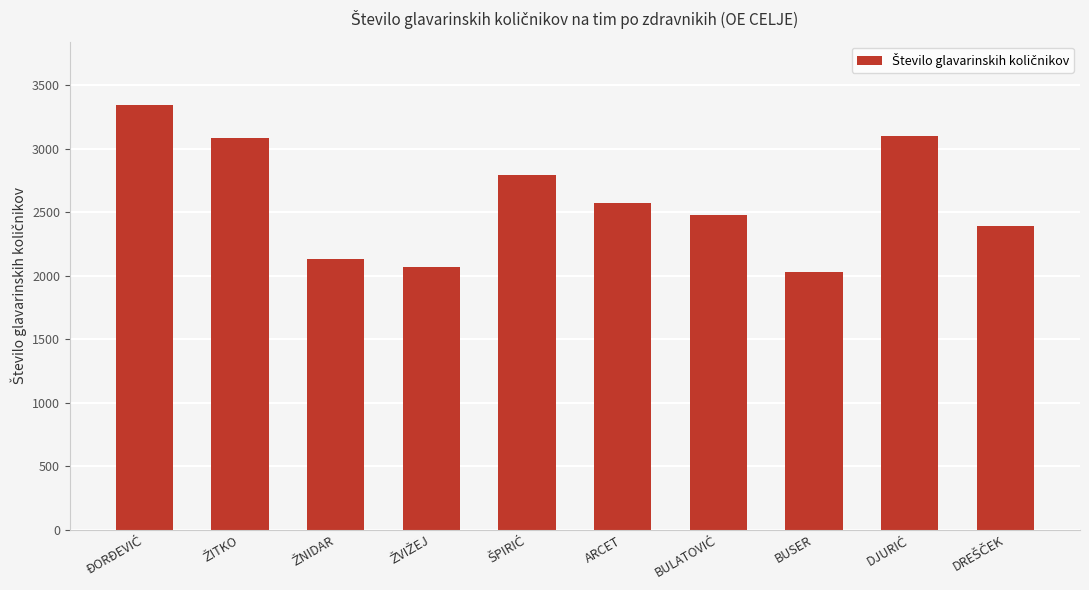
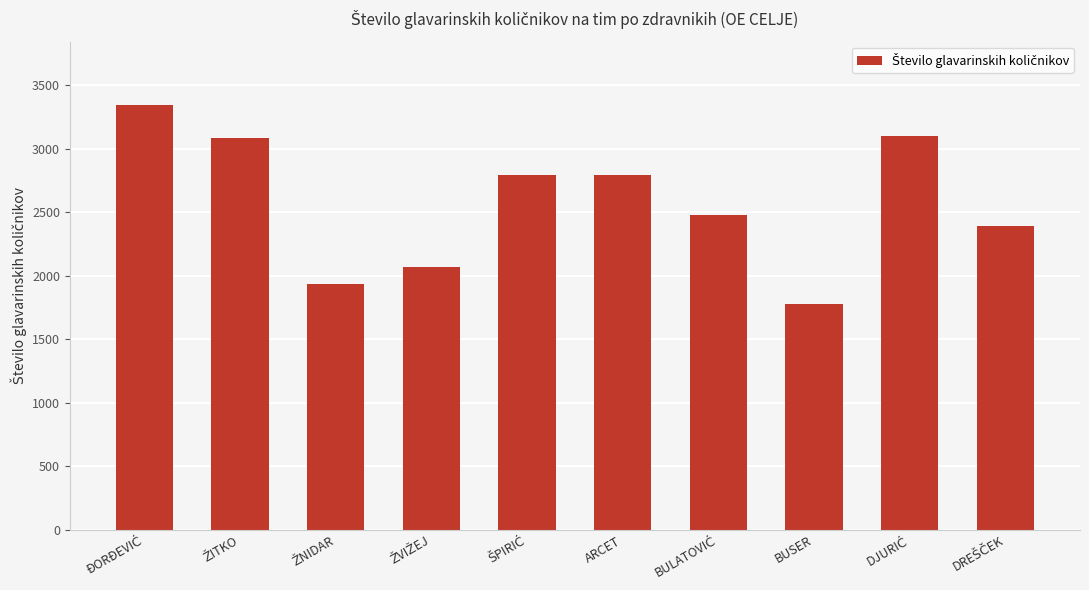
  {
    "ĐORĐEVIĆ": 3340,
    "ŽITKO": 3080,
-   "ŽNIDAR": 2130,
+   "ŽNIDAR": 1930,
    "ŽVIŽEJ": 2070,
    "ŠPIRIĆ": 2790,
-   "ARCET": 2570,
+   "ARCET": 2790,
    "BULATOVIĆ": 2480,
-   "BUSER": 2030,
+   "BUSER": 1780,
    "DJURIĆ": 3100,
    "DREŠČEK": 2390
  }
